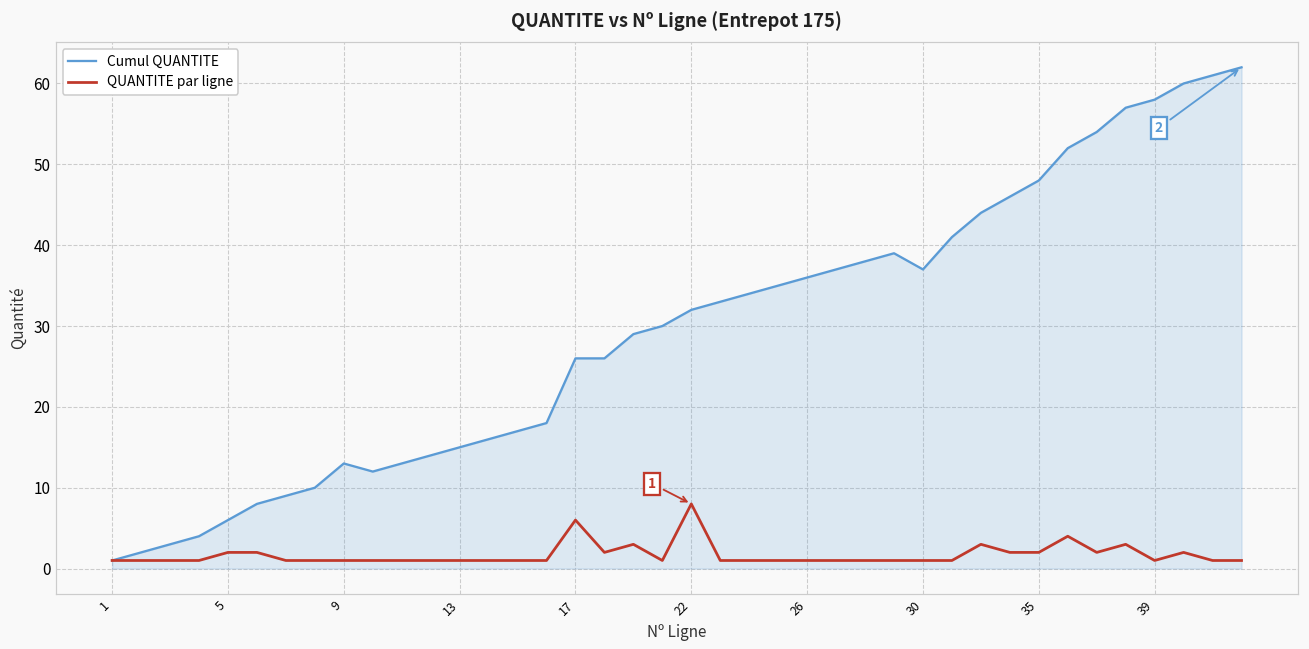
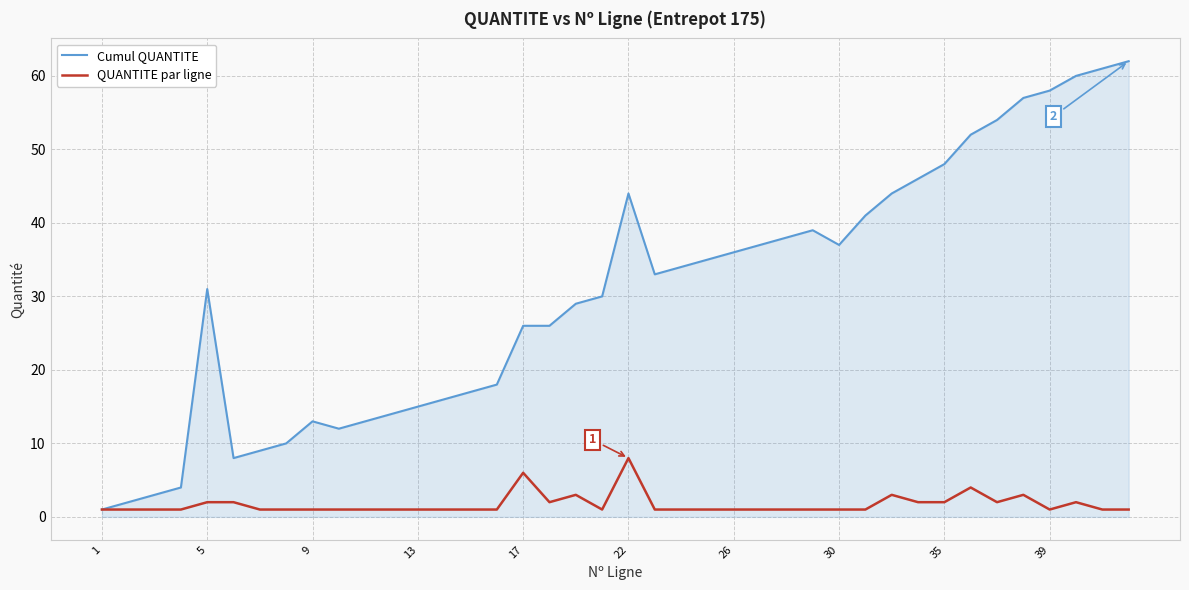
  {
    "Cumul QUANTITE": {
-     "5": 6,
+     "5": 31,
      "9": 13,
      "13": 15,
      "17": 26,
-     "22": 32,
+     "22": 44,
      "26": 36,
      "30": 37,
      "35": 48
    },
    "QUANTITE par ligne": {
      "5": 2,
      "9": 1,
      "13": 1,
      "17": 6,
      "26": 1,
      "30": 1,
      "35": 2,
      "39": 1
    }
  }
